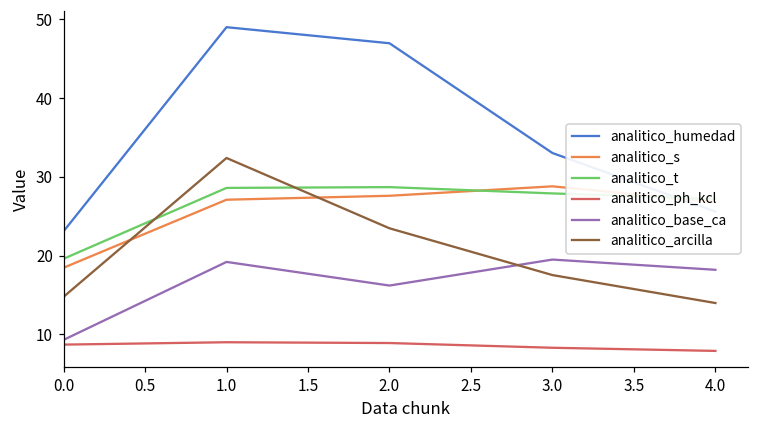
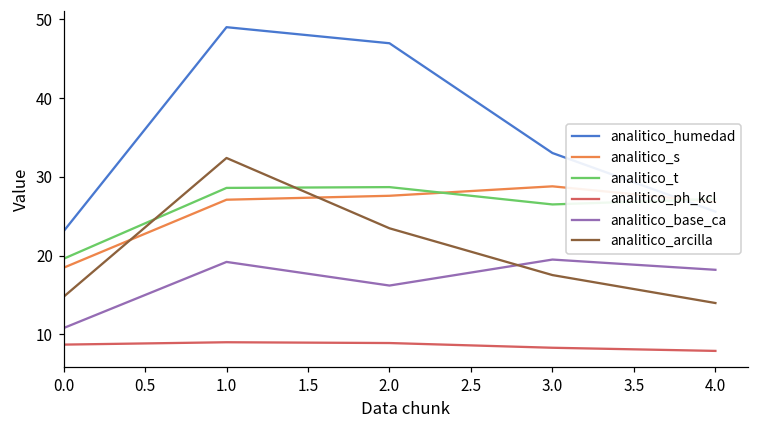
  {
    "analitico_humedad": {
      "0.0": 23,
      "1.0": 49,
      "2.0": 47,
      "3.0": 33
    },
    "analitico_t": {
      "0.0": 20,
      "1.0": 29,
      "2.0": 29,
-     "3.0": 28
+     "3.0": 27
    },
    "analitico_base_ca": {
-     "0.0": 9,
+     "0.0": 11,
      "1.0": 19,
      "2.0": 16,
      "3.0": 20,
      "4.0": 18
    },
    "analitico_arcilla": {
      "0.0": 15,
      "1.0": 32,
      "2.0": 23,
      "3.0": 18,
      "4.0": 14
    }
  }
